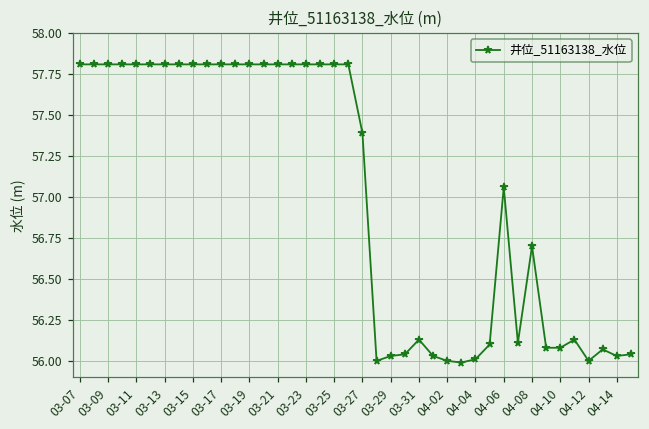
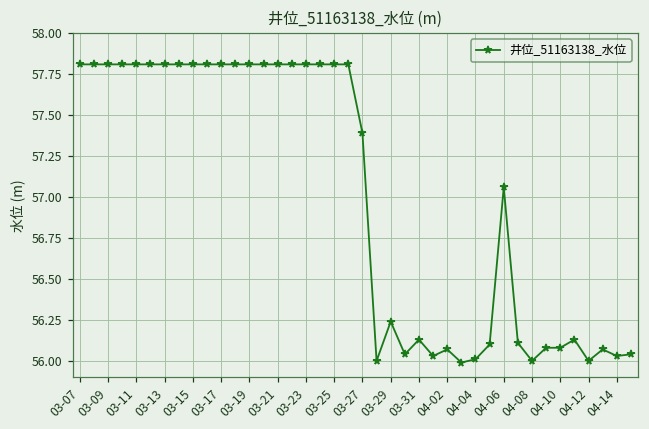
  {
    "03-07": 57.81,
    "03-09": 57.81,
    "03-11": 57.81,
    "03-13": 57.81,
    "03-15": 57.81,
    "03-17": 57.81,
    "03-19": 57.81,
    "03-21": 57.81,
    "03-23": 57.81,
    "03-25": 57.81,
    "03-27": 57.39,
-   "03-29": 56.03,
+   "03-29": 56.24,
    "03-31": 56.13,
-   "04-02": 56.00,
+   "04-02": 56.07,
    "04-04": 56.01,
    "04-06": 57.06,
-   "04-08": 56.7,
+   "04-08": 56.0,
    "04-10": 56.08,
    "04-12": 56.00,
    "04-14": 56.03
  }
